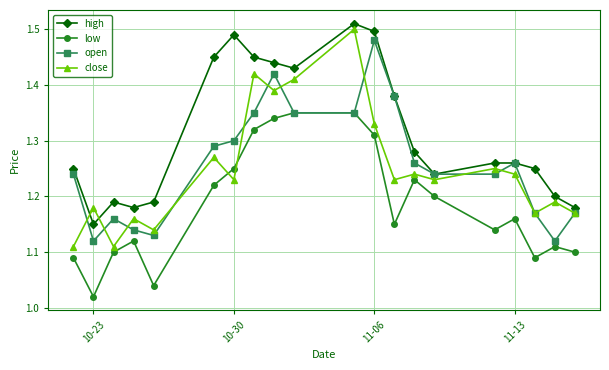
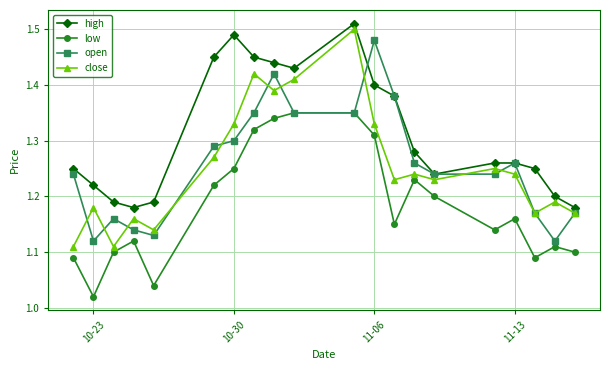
  {
    "high": {
-     "10-23": 1.15,
+     "10-23": 1.22,
      "10-30": 1.49,
-     "11-06": 1.50
+     "11-06": 1.40
    },
    "close": {
      "10-23": 1.18,
-     "10-30": 1.23,
+     "10-30": 1.33,
      "11-06": 1.33,
      "11-13": 1.24
    }
  }
